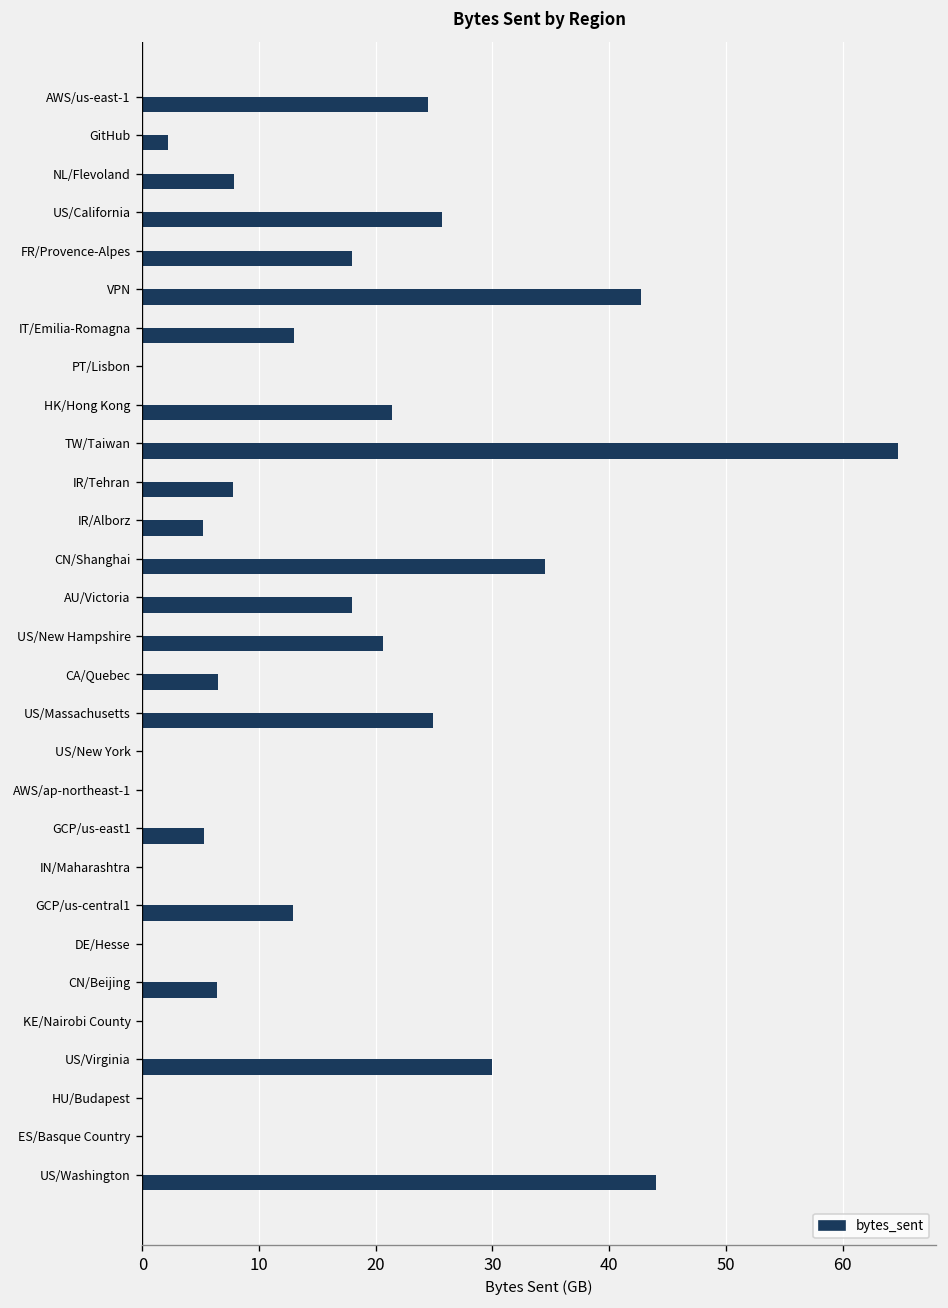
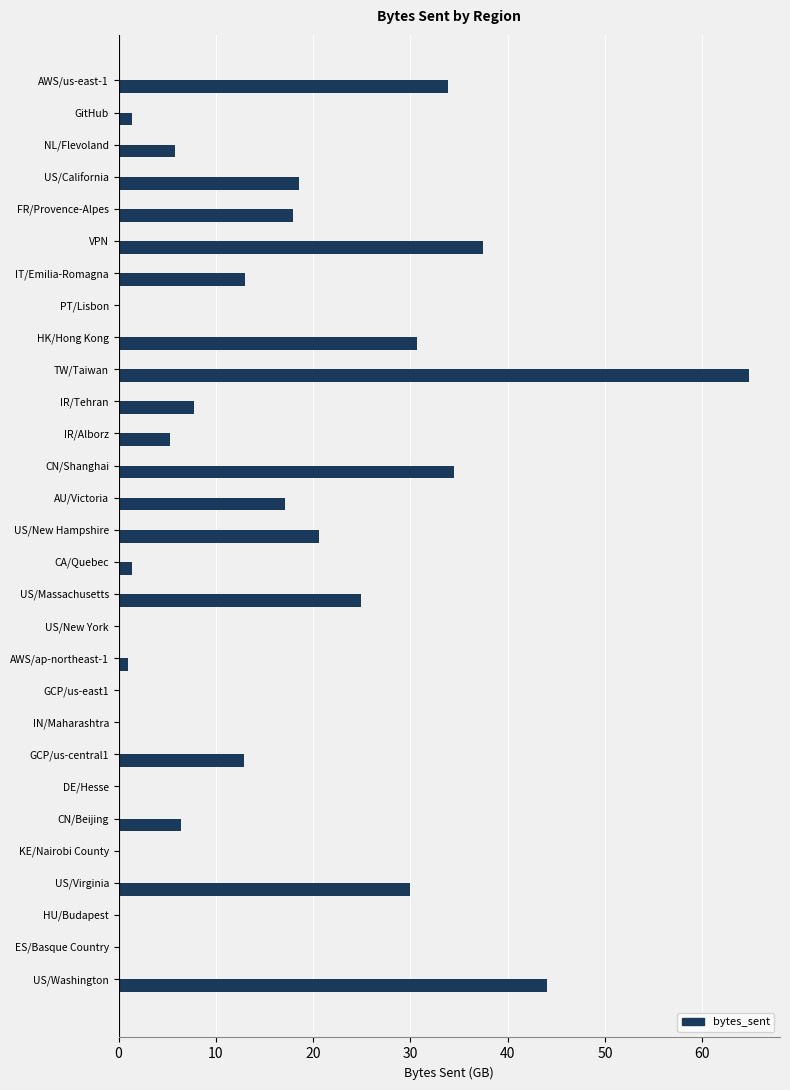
  {
-   "AWS/us-east-1": 24,
-   "GitHub": 2,
-   "NL/Flevoland": 8,
-   "US/California": 26,
+   "AWS/us-east-1": 34,
+   "GitHub": 1,
+   "NL/Flevoland": 6,
+   "US/California": 19,
    "FR/Provence-Alpes": 18,
-   "VPN": 43,
+   "VPN": 37,
    "IT/Emilia-Romagna": 13,
-   "HK/Hong Kong": 21,
+   "HK/Hong Kong": 31,
    "TW/Taiwan": 65,
    "IR/Tehran": 8,
    "IR/Alborz": 5,
    "CN/Shanghai": 34,
-   "AU/Victoria": 18,
+   "AU/Victoria": 17,
    "US/New Hampshire": 21,
-   "CA/Quebec": 6,
+   "CA/Quebec": 1,
    "US/Massachusetts": 25,
-   "AWS/ap-northeast-1": 0,
-   "GCP/us-east1": 5,
+   "AWS/ap-northeast-1": 1,
+   "GCP/us-east1": 0,
    "GCP/us-central1": 13,
    "CN/Beijing": 6,
    "US/Virginia": 30,
    "US/Washington": 44
  }
